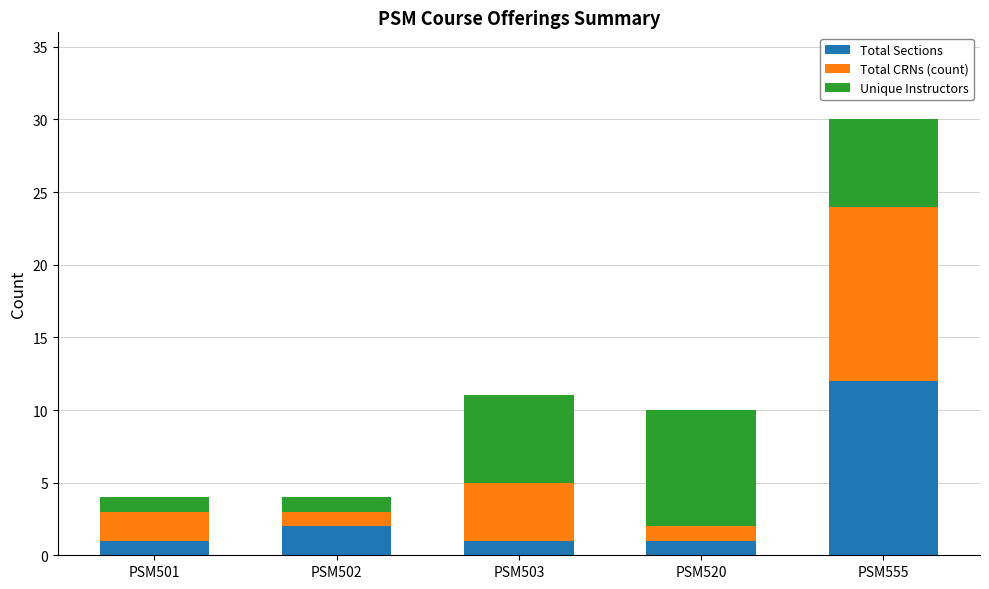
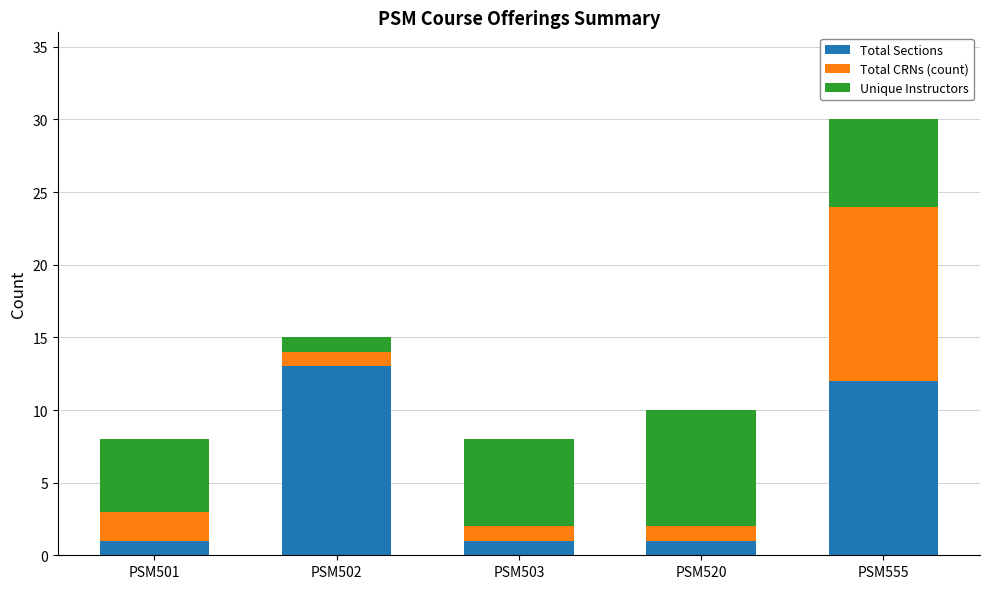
  {
    "Total Sections": {
      "PSM501": 1,
-     "PSM502": 2,
+     "PSM502": 13,
      "PSM503": 1,
      "PSM520": 1,
      "PSM555": 12
    },
    "Total CRNs (count)": {
      "PSM501": 2,
      "PSM502": 1,
-     "PSM503": 4,
+     "PSM503": 1,
      "PSM520": 1,
      "PSM555": 12
    },
    "Unique Instructors": {
-     "PSM501": 1,
+     "PSM501": 5,
      "PSM502": 1,
      "PSM503": 6,
      "PSM520": 8,
      "PSM555": 6
    }
  }
